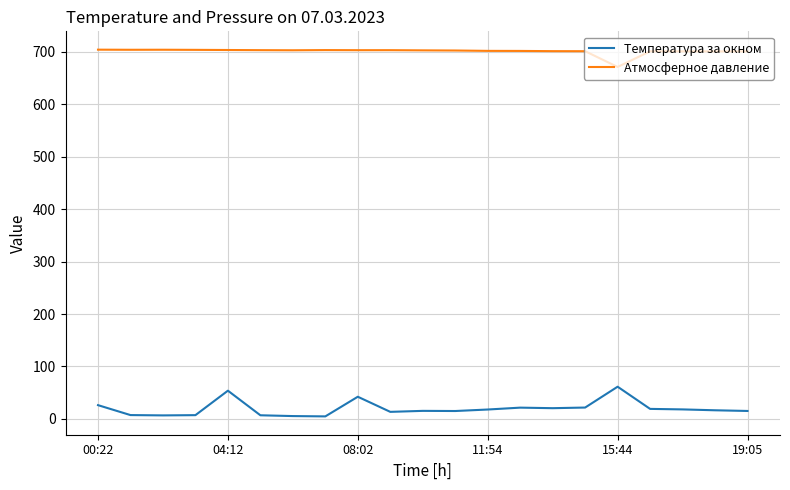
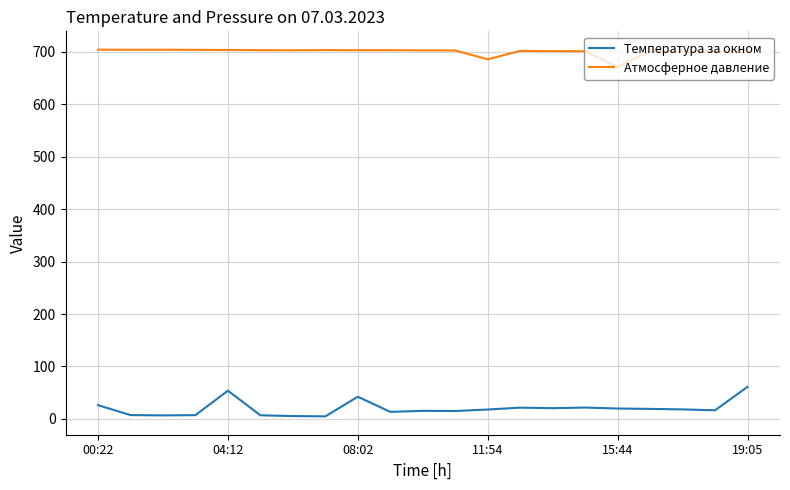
  {
    "Температура за окном": {
      "00:22": 30,
      "04:12": 50,
      "08:02": 40,
      "11:54": 20,
-     "15:44": 60,
-     "19:05": 20
+     "15:44": 20,
+     "19:05": 60
    },
    "Атмосферное давление": {
      "00:22": 700,
      "04:12": 700,
      "08:02": 700,
-     "11:54": 700
+     "11:54": 690
    }
  }
